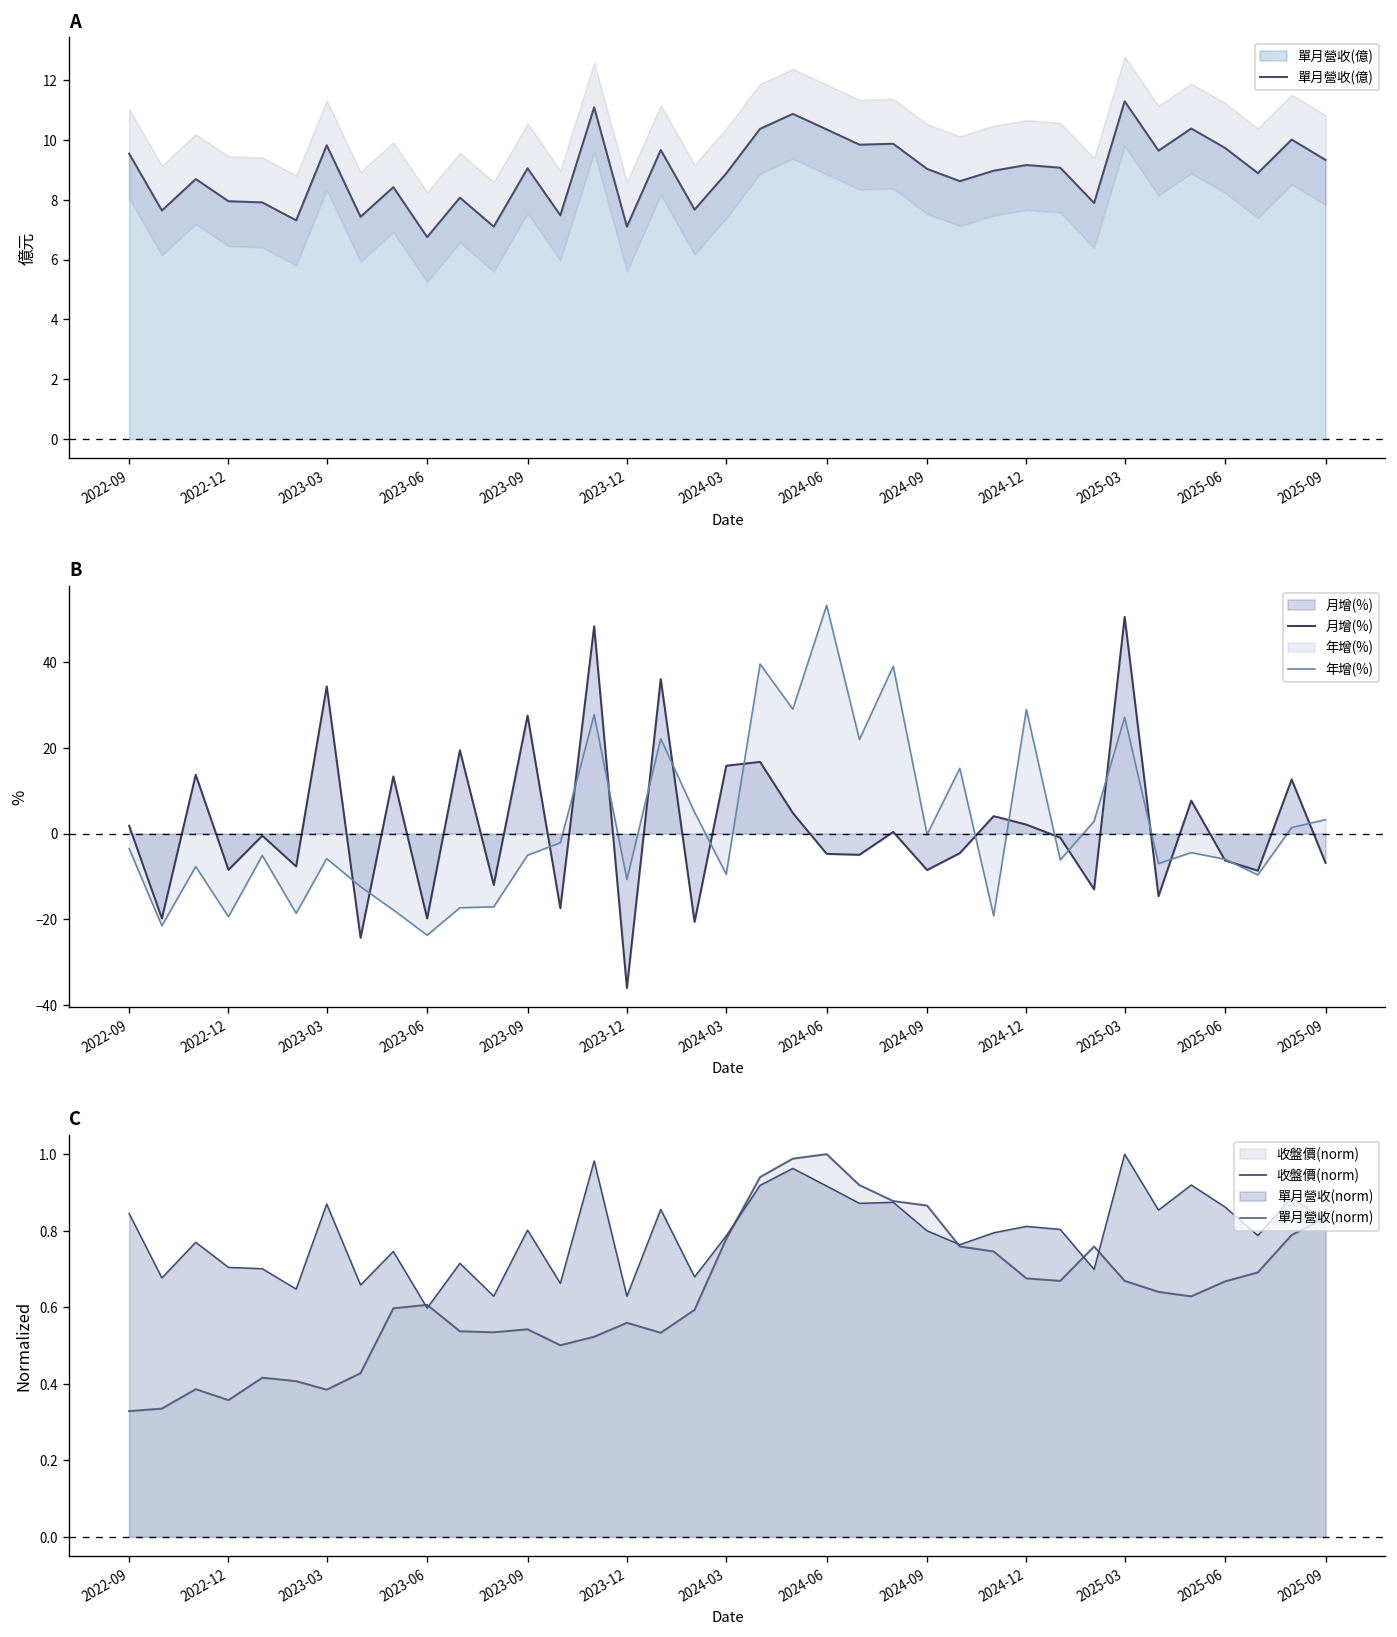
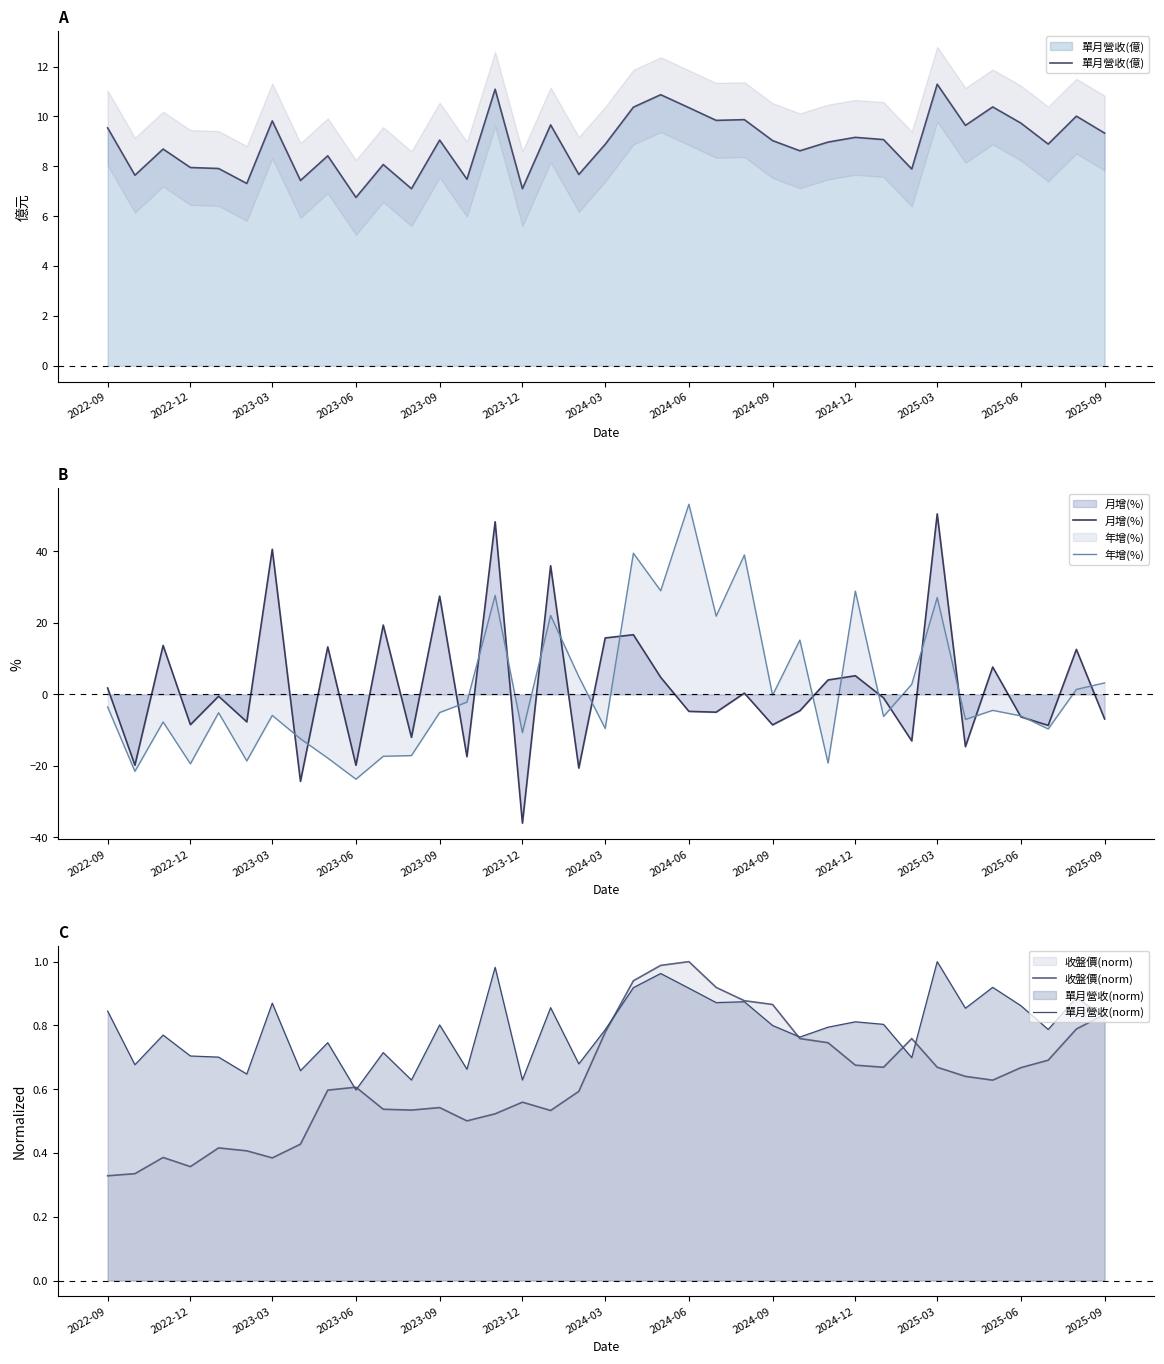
  {
    "B": {
      "月增(%)": {
-       "2023-03": 34,
-       "2024-12": 2
+       "2023-03": 41,
+       "2024-12": 5
      }
    }
  }
